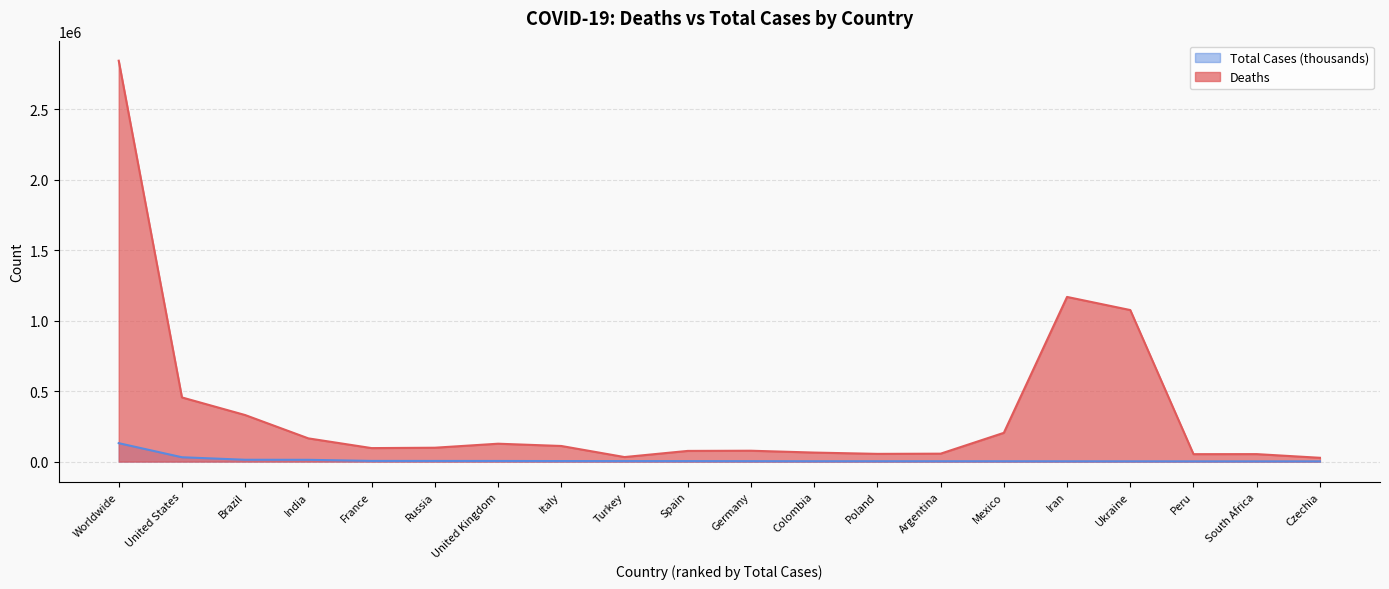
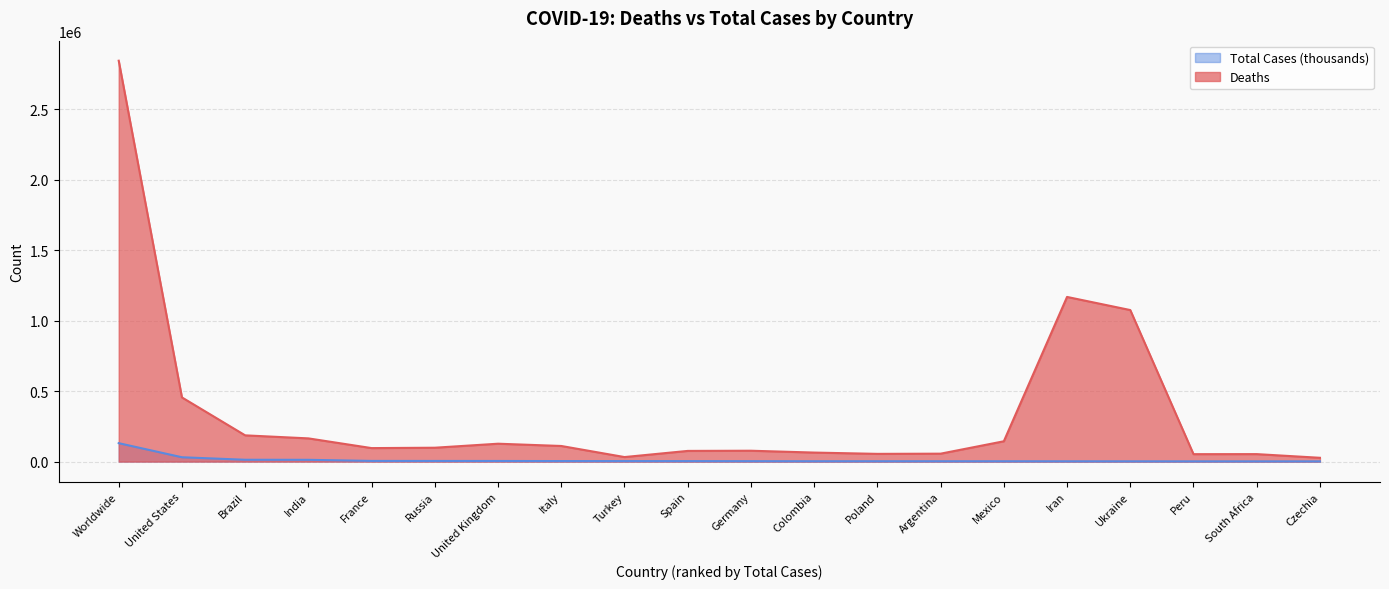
  {
    "Total Cases (thousands)": {
      "Worldwide": 130000,
      "United States": 30000,
      "Brazil": 10000,
      "India": 10000,
      "France": 0,
      "Russia": 0,
      "United Kingdom": 0,
      "Italy": 0,
      "Turkey": 0,
      "Spain": 0,
      "Germany": 0,
      "Colombia": 0,
      "Poland": 0,
      "Argentina": 0,
      "Mexico": 0,
      "Iran": 0,
      "Ukraine": 0,
      "Peru": 0,
      "South Africa": 0,
      "Czechia": 0
    },
    "Deaths": {
      "Worldwide": 2840000,
      "United States": 460000,
-     "Brazil": 330000,
+     "Brazil": 190000,
      "India": 160000,
      "France": 100000,
      "Russia": 100000,
      "United Kingdom": 130000,
      "Italy": 110000,
      "Turkey": 30000,
      "Spain": 80000,
      "Germany": 80000,
      "Colombia": 60000,
      "Poland": 50000,
      "Argentina": 60000,
-     "Mexico": 200000,
+     "Mexico": 140000,
      "Iran": 1170000,
      "Ukraine": 1080000,
      "Peru": 50000,
      "South Africa": 50000,
      "Czechia": 30000
    }
  }
